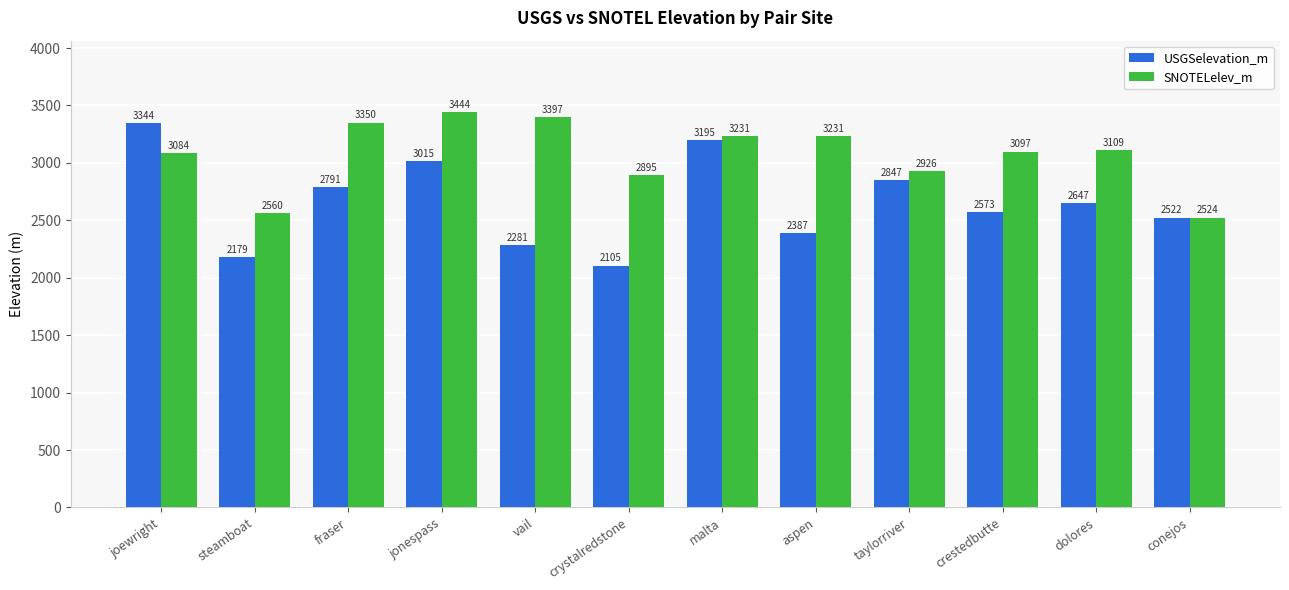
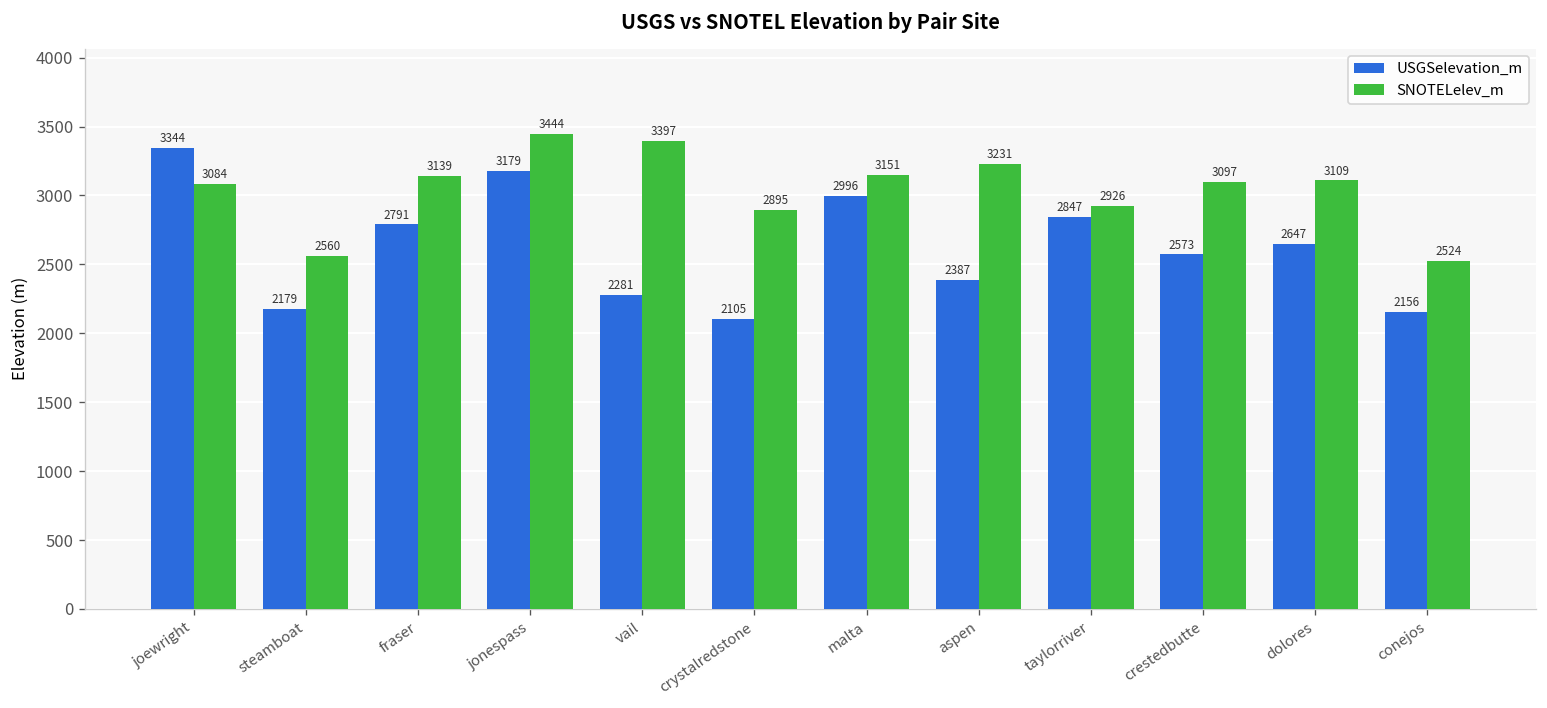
  {
    "USGSelevation_m": {
      "joewright": 3344,
      "steamboat": 2179,
      "fraser": 2791,
-     "jonespass": 3015,
+     "jonespass": 3179,
      "vail": 2281,
      "crystalredstone": 2105,
-     "malta": 3195,
+     "malta": 2996,
      "aspen": 2387,
      "taylorriver": 2847,
      "crestedbutte": 2573,
      "dolores": 2647,
-     "conejos": 2522
+     "conejos": 2156
    },
    "SNOTELelev_m": {
      "joewright": 3084,
      "steamboat": 2560,
-     "fraser": 3350,
+     "fraser": 3139,
      "jonespass": 3444,
      "vail": 3397,
      "crystalredstone": 2895,
-     "malta": 3231,
+     "malta": 3151,
      "aspen": 3231,
      "taylorriver": 2926,
      "crestedbutte": 3097,
      "dolores": 3109,
      "conejos": 2524
    }
  }
